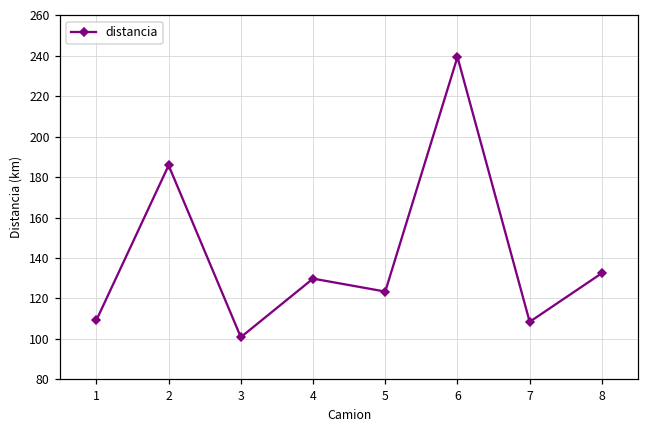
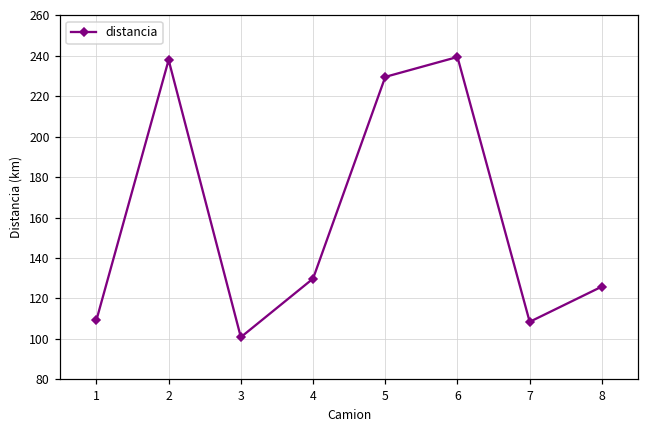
  {
    "1": 109,
-   "2": 186,
+   "2": 238,
    "3": 101,
    "4": 130,
-   "5": 123,
+   "5": 230,
    "6": 239,
    "7": 108,
-   "8": 132
+   "8": 126
  }
